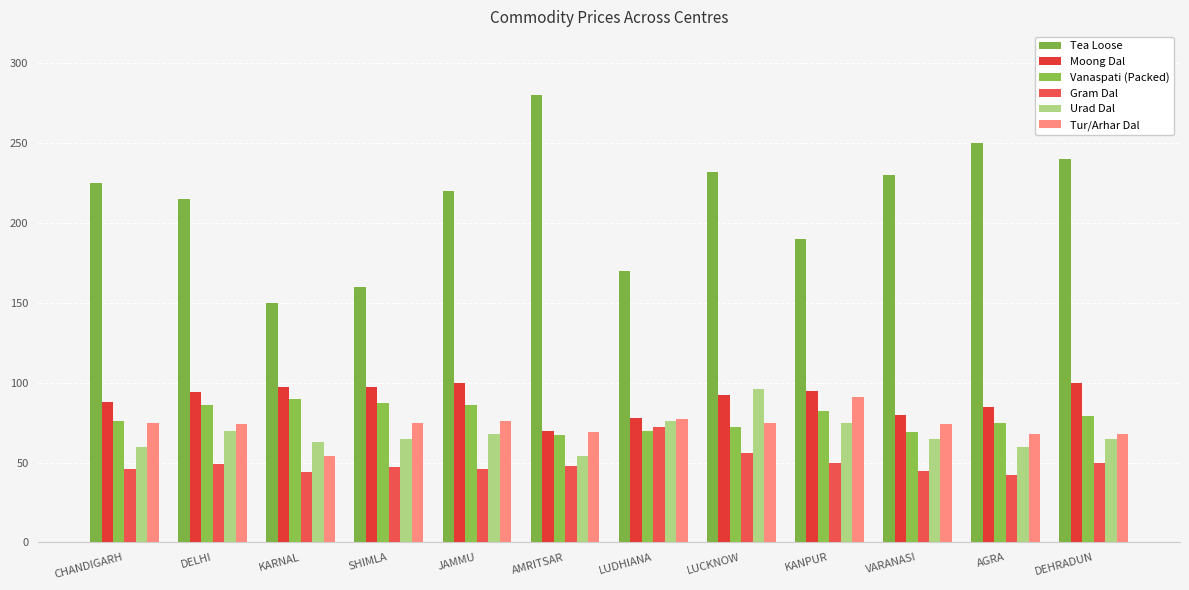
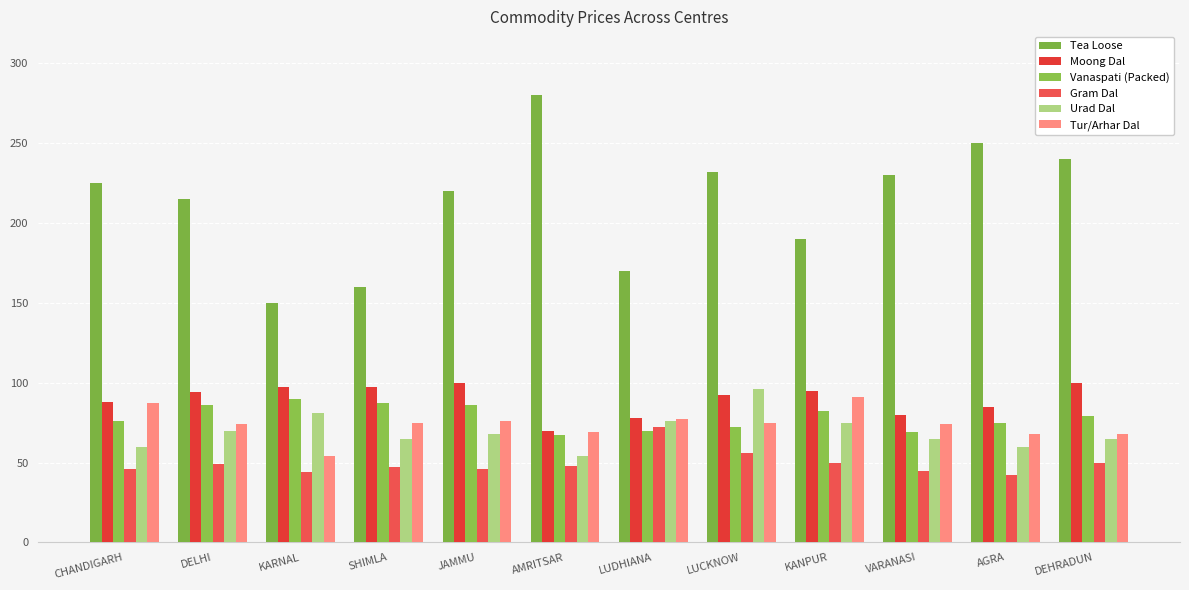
  {
    "Urad Dal": {
      "CHANDIGARH": 60,
      "DELHI": 70,
-     "KARNAL": 63,
+     "KARNAL": 81,
      "SHIMLA": 65,
      "JAMMU": 68,
      "AMRITSAR": 54,
      "LUDHIANA": 76,
      "LUCKNOW": 96,
      "KANPUR": 75,
      "VARANASI": 65,
      "AGRA": 60,
      "DEHRADUN": 65
    },
    "Tur/Arhar Dal": {
-     "CHANDIGARH": 75,
+     "CHANDIGARH": 87,
      "DELHI": 74,
      "KARNAL": 54,
      "SHIMLA": 75,
      "JAMMU": 76,
      "AMRITSAR": 69,
      "LUDHIANA": 77,
      "LUCKNOW": 75,
      "KANPUR": 91,
      "VARANASI": 74,
      "AGRA": 68,
      "DEHRADUN": 68
    }
  }
